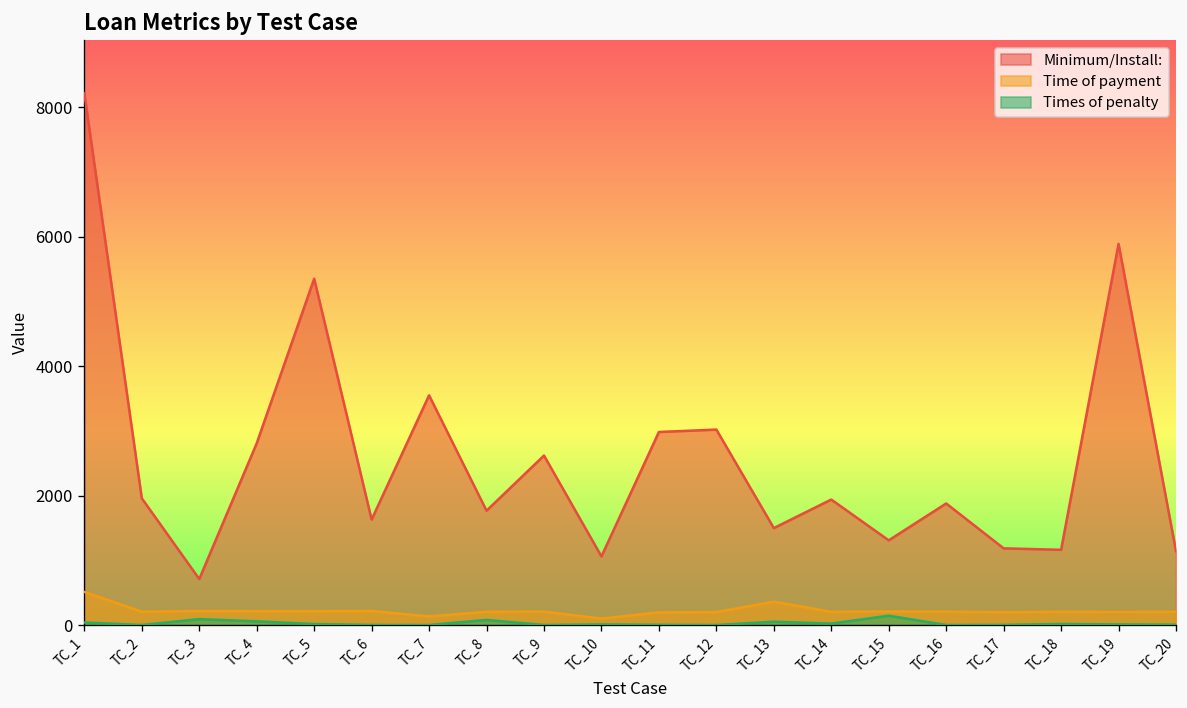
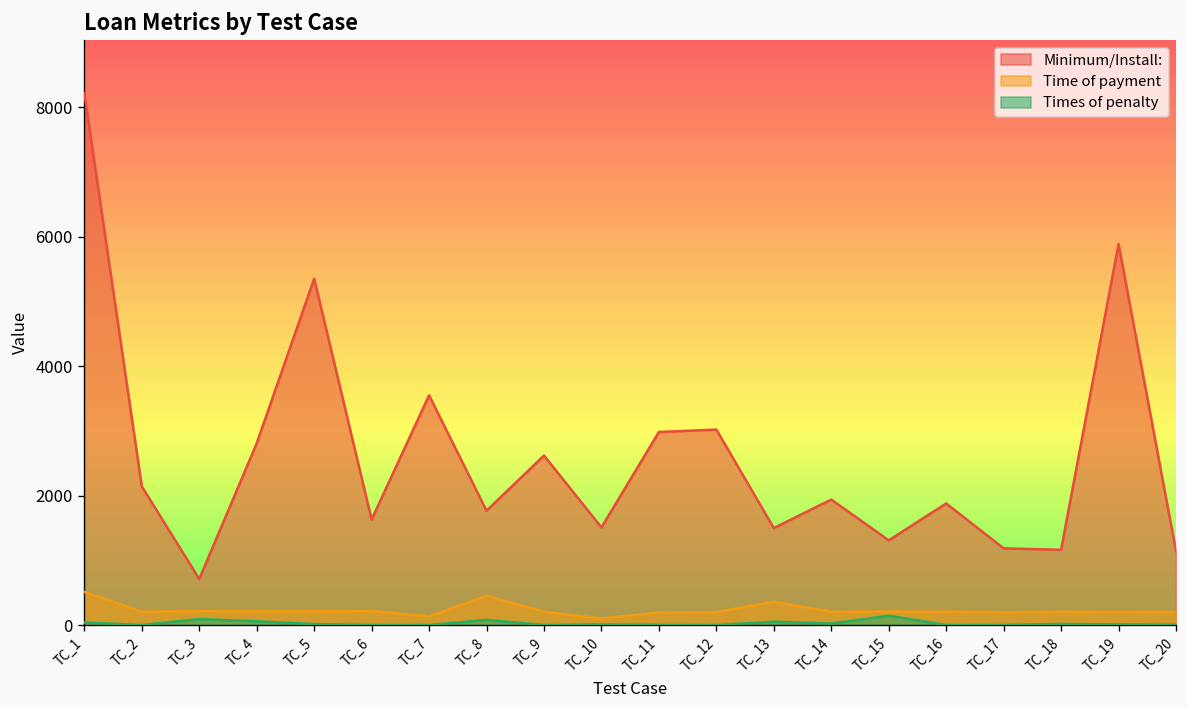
  {
    "Minimum/Install:": {
      "TC_1": 8200,
-     "TC_2": 2000,
+     "TC_2": 2100,
      "TC_3": 700,
      "TC_4": 2800,
      "TC_5": 5300,
      "TC_6": 1600,
      "TC_7": 3500,
      "TC_8": 1800,
      "TC_9": 2600,
-     "TC_10": 1100,
+     "TC_10": 1500,
      "TC_11": 3000,
      "TC_12": 3000,
      "TC_13": 1500,
      "TC_14": 1900,
      "TC_15": 1300,
      "TC_16": 1900,
      "TC_17": 1200,
      "TC_18": 1200,
      "TC_19": 5900,
      "TC_20": 1100
    },
    "Time of payment": {
      "TC_1": 500,
      "TC_2": 200,
      "TC_3": 200,
      "TC_4": 200,
      "TC_5": 200,
      "TC_6": 200,
      "TC_7": 100,
-     "TC_8": 200,
+     "TC_8": 500,
      "TC_9": 200,
      "TC_10": 100,
      "TC_11": 200,
      "TC_12": 200,
      "TC_13": 400,
      "TC_14": 200,
      "TC_15": 200,
      "TC_16": 200,
      "TC_17": 200,
      "TC_18": 200,
      "TC_19": 200,
      "TC_20": 200
    },
    "Times of penalty": {
      "TC_1": 0,
      "TC_2": 0,
      "TC_3": 100,
      "TC_4": 100,
      "TC_5": 0,
      "TC_6": 0,
      "TC_7": 0,
      "TC_8": 100,
      "TC_9": 0,
      "TC_10": 0,
      "TC_11": 0,
      "TC_12": 0,
      "TC_13": 100,
      "TC_14": 0,
      "TC_15": 100,
      "TC_16": 0,
      "TC_17": 0,
      "TC_18": 0,
      "TC_19": 0,
      "TC_20": 0
    }
  }
